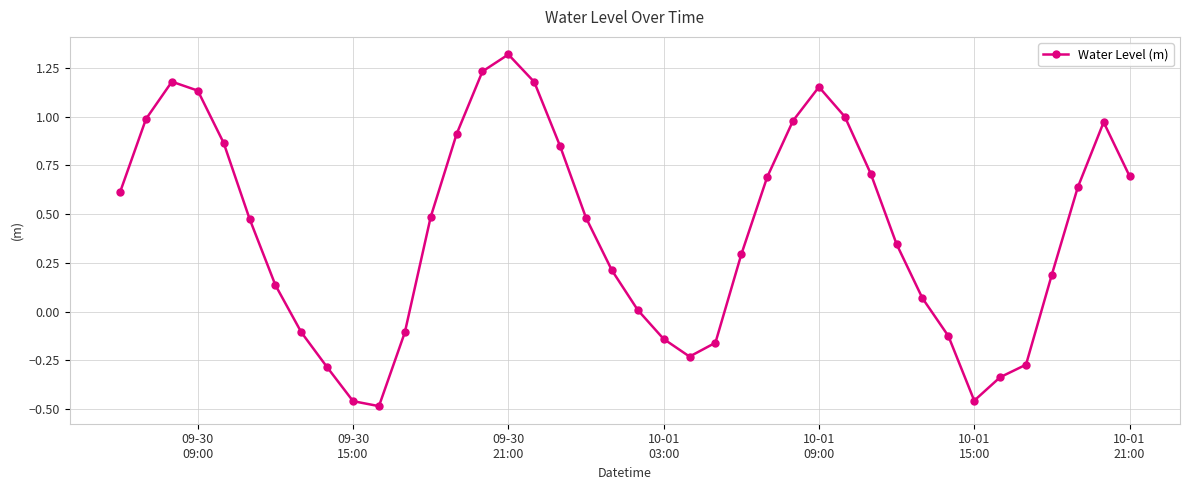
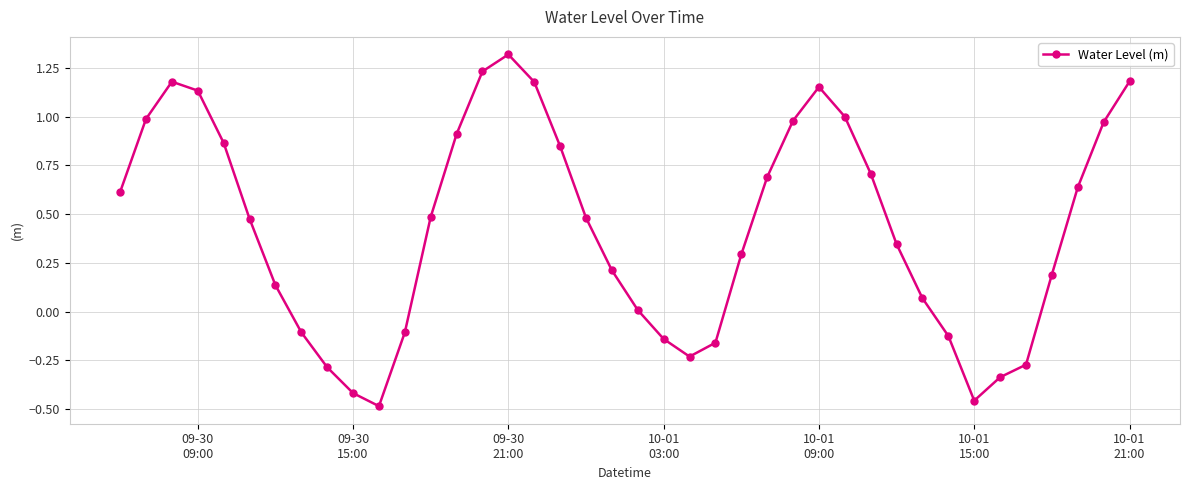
  {
    "09-30 09:00": 1.13,
-   "09-30 15:00": -0.46,
+   "09-30 15:00": -0.42,
    "09-30 21:00": 1.32,
    "10-01 03:00": -0.14,
    "10-01 09:00": 1.15,
    "10-01 15:00": -0.46,
-   "10-01 21:00": 0.70
+   "10-01 21:00": 1.18
  }
